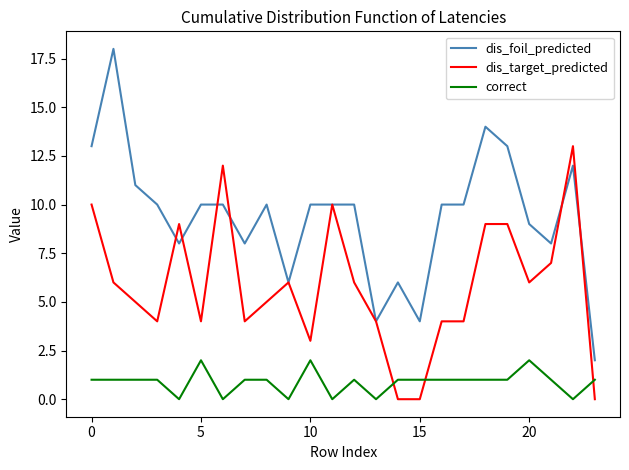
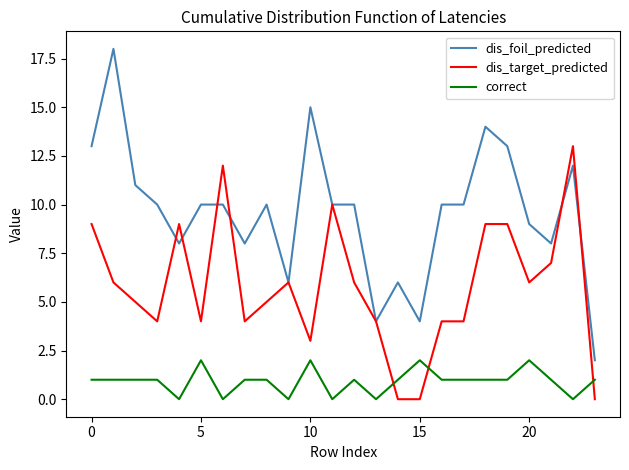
  {
    "dis_foil_predicted": {
      "0": 13,
      "5": 10,
-     "10": 10,
+     "10": 15,
      "15": 4,
      "20": 9
    },
    "dis_target_predicted": {
-     "0": 10,
+     "0": 9,
      "5": 4,
      "10": 3,
      "15": 0,
      "20": 6
    },
    "correct": {
      "0": 1,
      "5": 2,
      "10": 2,
-     "15": 1,
+     "15": 2,
      "20": 2
    }
  }
